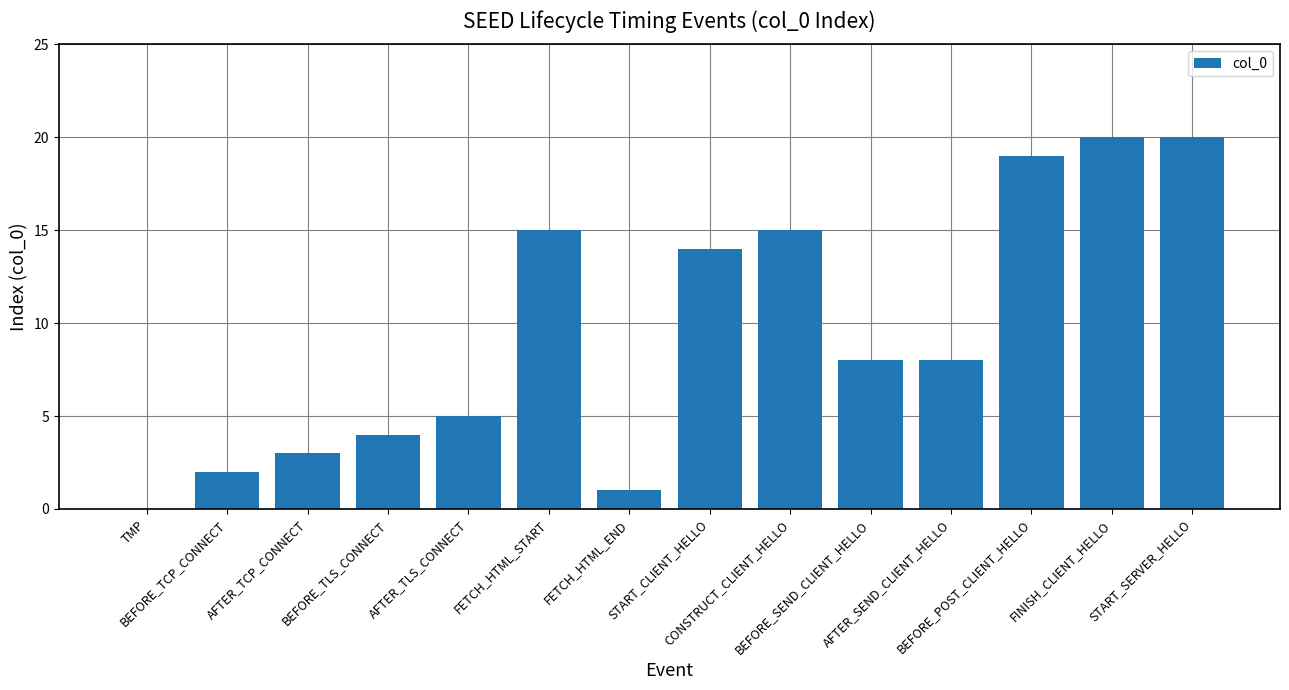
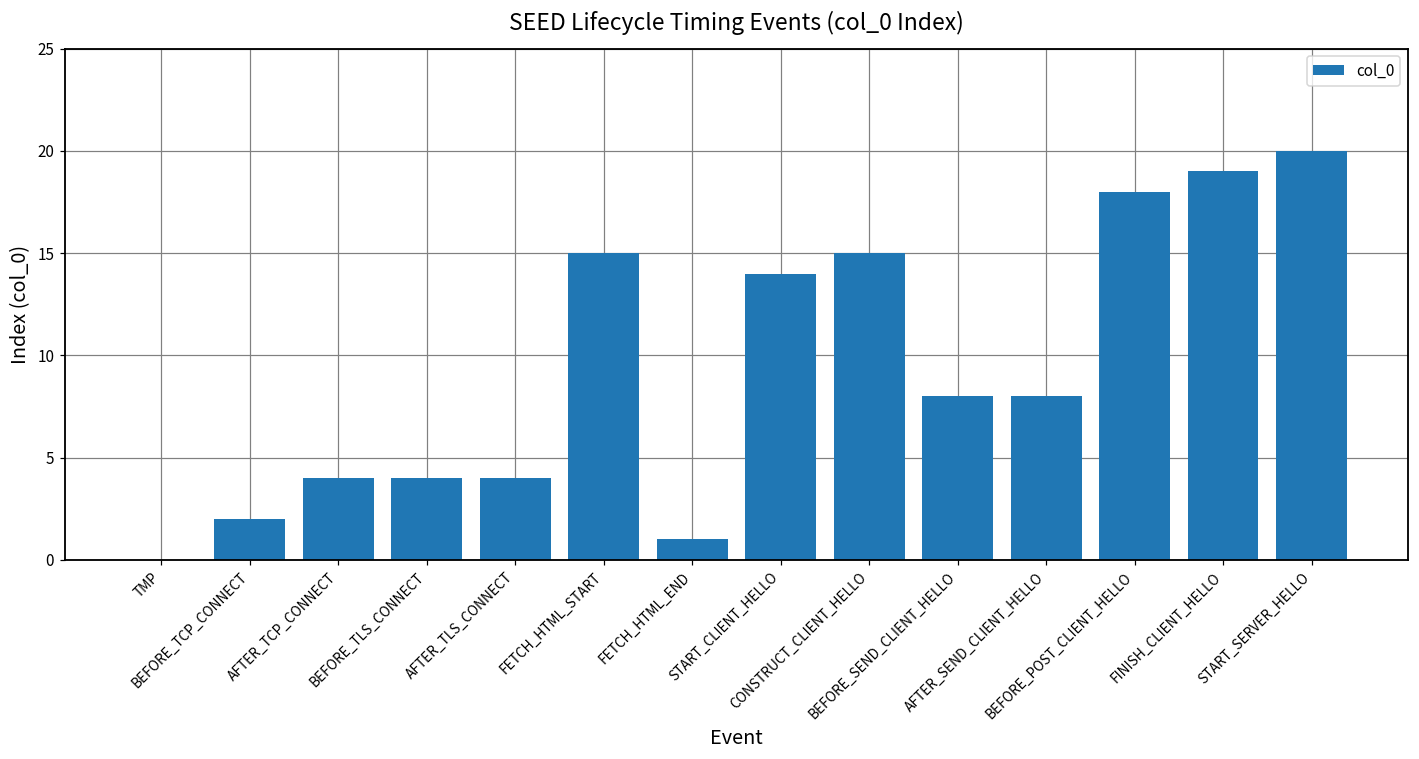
  {
    "TMP": 0,
    "BEFORE_TCP_CONNECT": 2,
-   "AFTER_TCP_CONNECT": 3,
+   "AFTER_TCP_CONNECT": 4,
    "BEFORE_TLS_CONNECT": 4,
-   "AFTER_TLS_CONNECT": 5,
+   "AFTER_TLS_CONNECT": 4,
    "FETCH_HTML_START": 15,
    "FETCH_HTML_END": 1,
    "START_CLIENT_HELLO": 14,
    "CONSTRUCT_CLIENT_HELLO": 15,
    "BEFORE_SEND_CLIENT_HELLO": 8,
    "AFTER_SEND_CLIENT_HELLO": 8,
-   "BEFORE_POST_CLIENT_HELLO": 19,
-   "FINISH_CLIENT_HELLO": 20,
+   "BEFORE_POST_CLIENT_HELLO": 18,
+   "FINISH_CLIENT_HELLO": 19,
    "START_SERVER_HELLO": 20
  }
